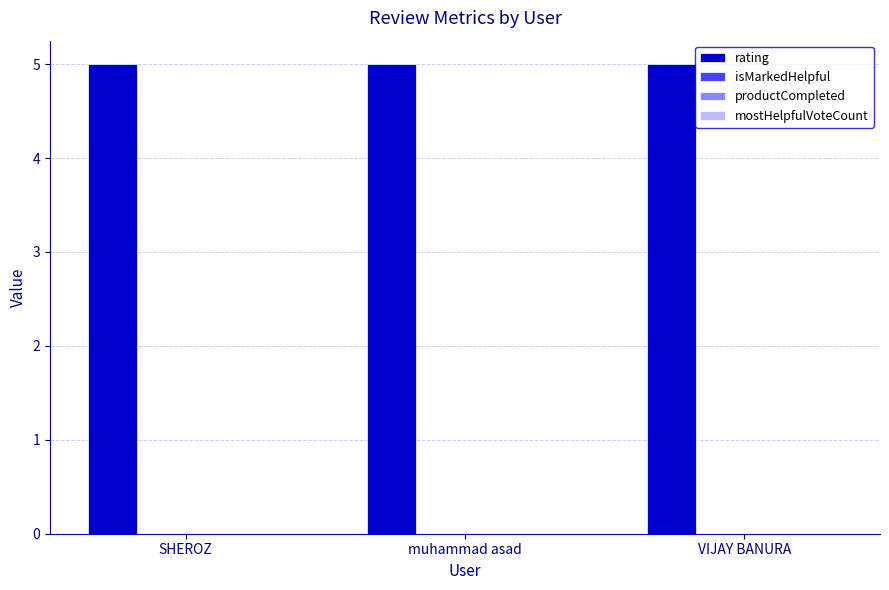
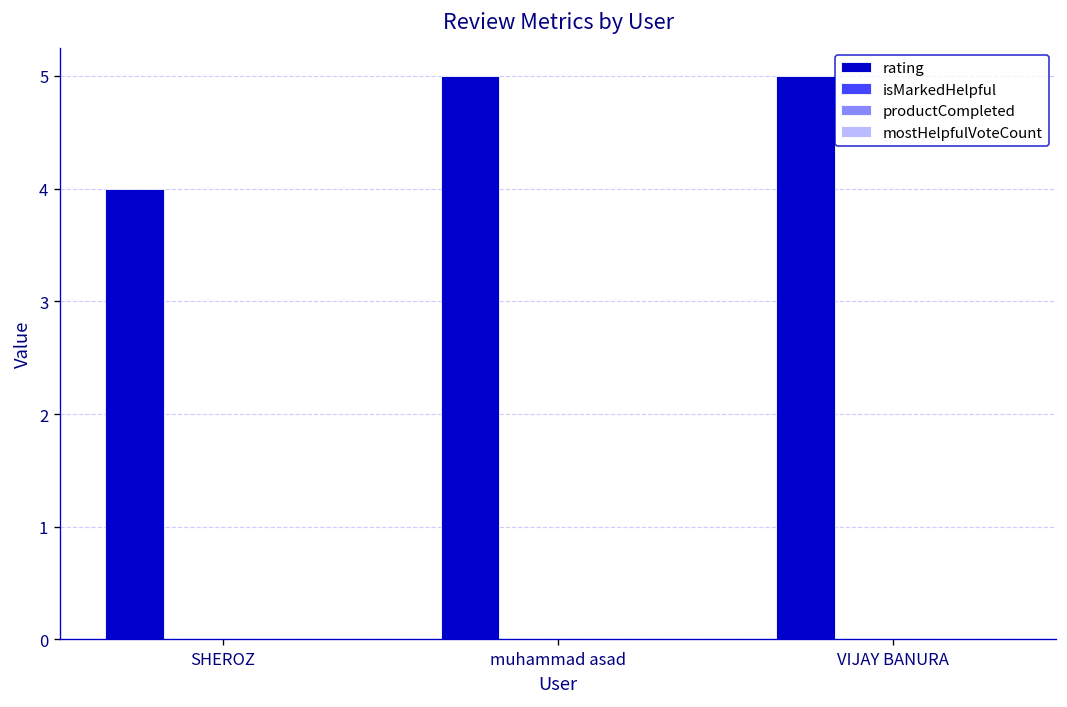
  {
    "rating": {
-     "SHEROZ": 5,
+     "SHEROZ": 4,
      "muhammad asad": 5,
      "VIJAY BANURA": 5
    },
    "isMarkedHelpful": {
      "SHEROZ": 0,
      "muhammad asad": 0,
      "VIJAY BANURA": 0
    },
    "productCompleted": {
      "SHEROZ": 0,
      "muhammad asad": 0,
      "VIJAY BANURA": 0
    },
    "mostHelpfulVoteCount": {
      "SHEROZ": 0,
      "muhammad asad": 0,
      "VIJAY BANURA": 0
    }
  }
